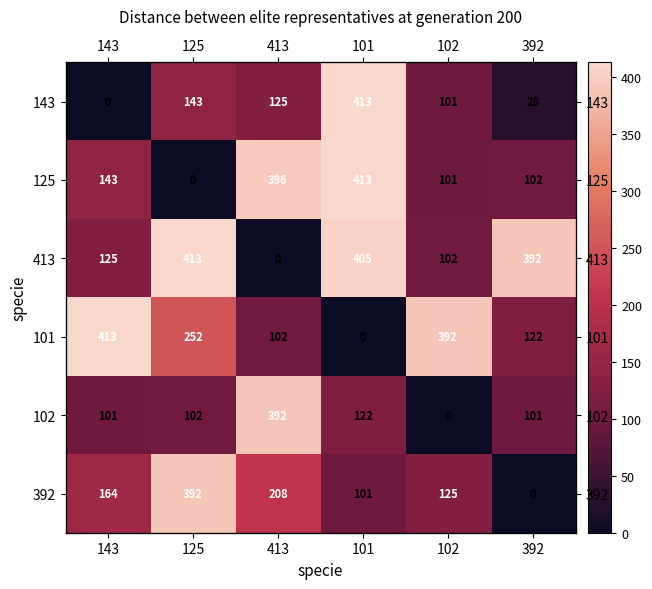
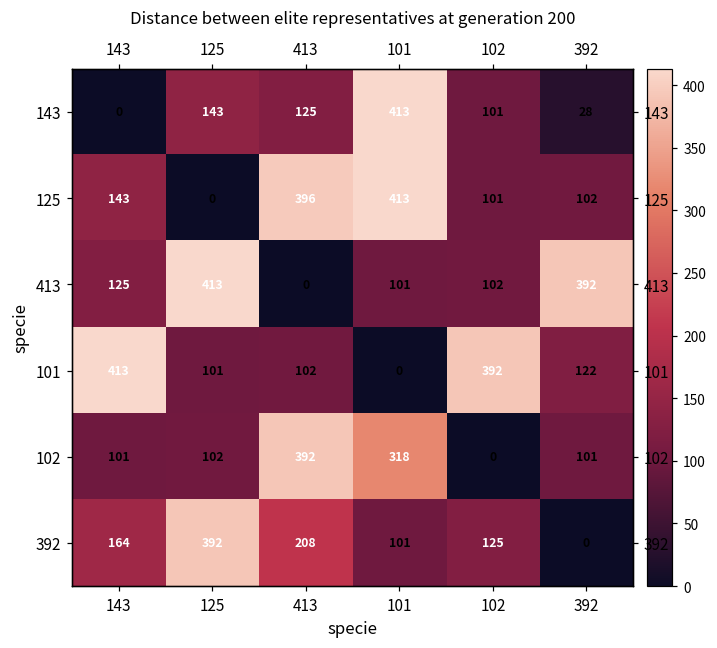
  {
    "143": {
      "125": 143,
      "413": 125,
      "101": 413,
      "102": 101
    },
    "125": {
      "143": 143,
      "413": 396,
      "101": 413,
      "102": 101,
      "392": 102
    },
    "413": {
      "143": 125,
      "125": 413,
-     "101": 405,
+     "101": 101,
      "102": 102,
      "392": 392
    },
    "101": {
      "143": 413,
-     "125": 252,
+     "125": 101,
      "413": 102,
      "102": 392,
      "392": 122
    },
    "102": {
      "143": 101,
      "125": 102,
      "413": 392,
-     "101": 122,
+     "101": 318,
      "392": 101
    },
    "392": {
      "143": 164,
      "125": 392,
      "413": 208,
      "101": 101,
      "102": 125
    }
  }
